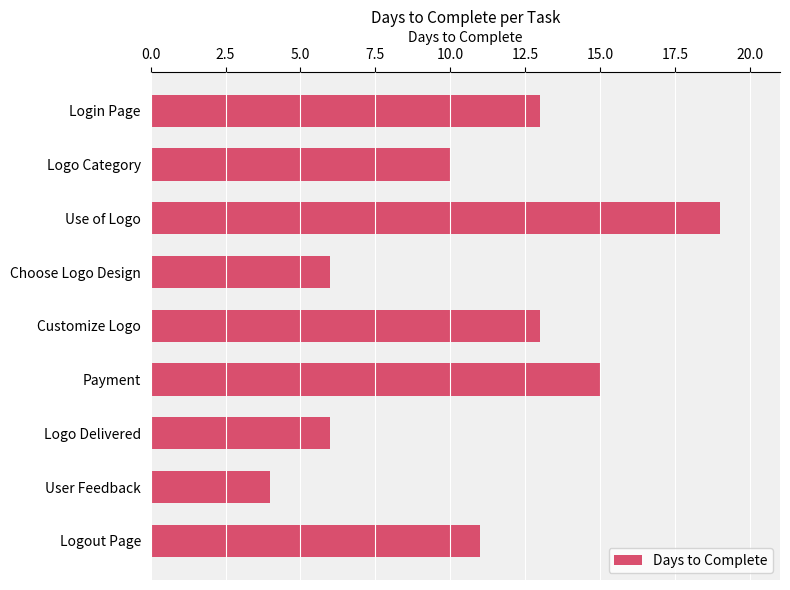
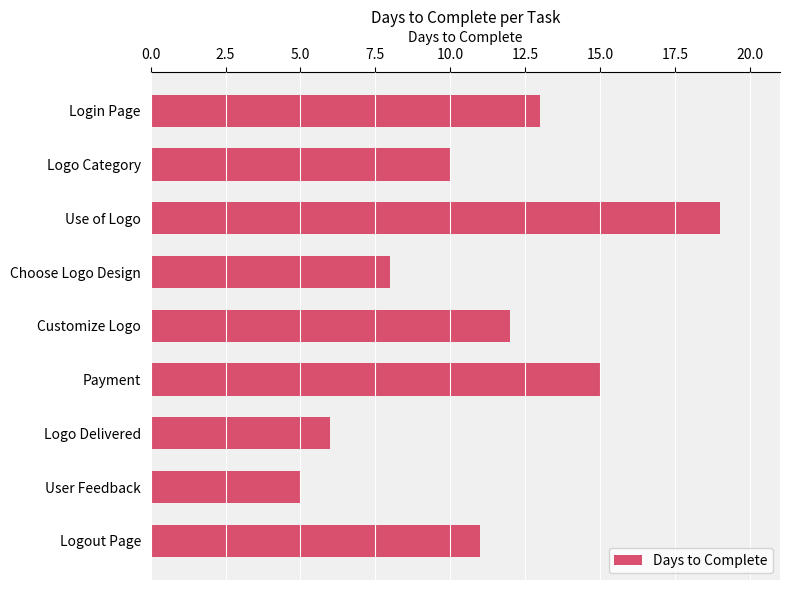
  {
    "Login Page": 13,
    "Logo Category": 10,
    "Use of Logo": 19,
-   "Choose Logo Design": 6,
-   "Customize Logo": 13,
+   "Choose Logo Design": 8,
+   "Customize Logo": 12,
    "Payment": 15,
    "Logo Delivered": 6,
-   "User Feedback": 4,
+   "User Feedback": 5,
    "Logout Page": 11
  }
